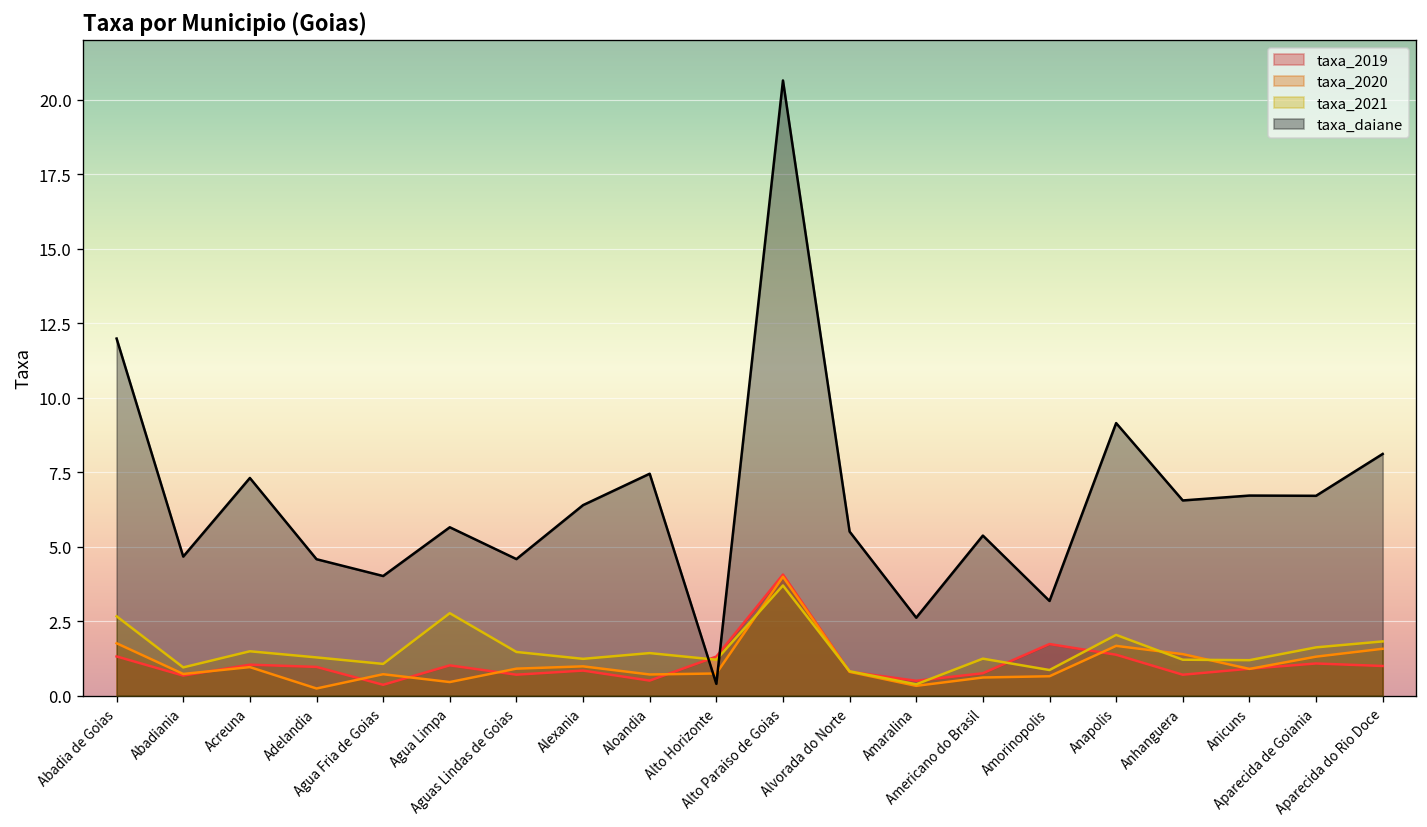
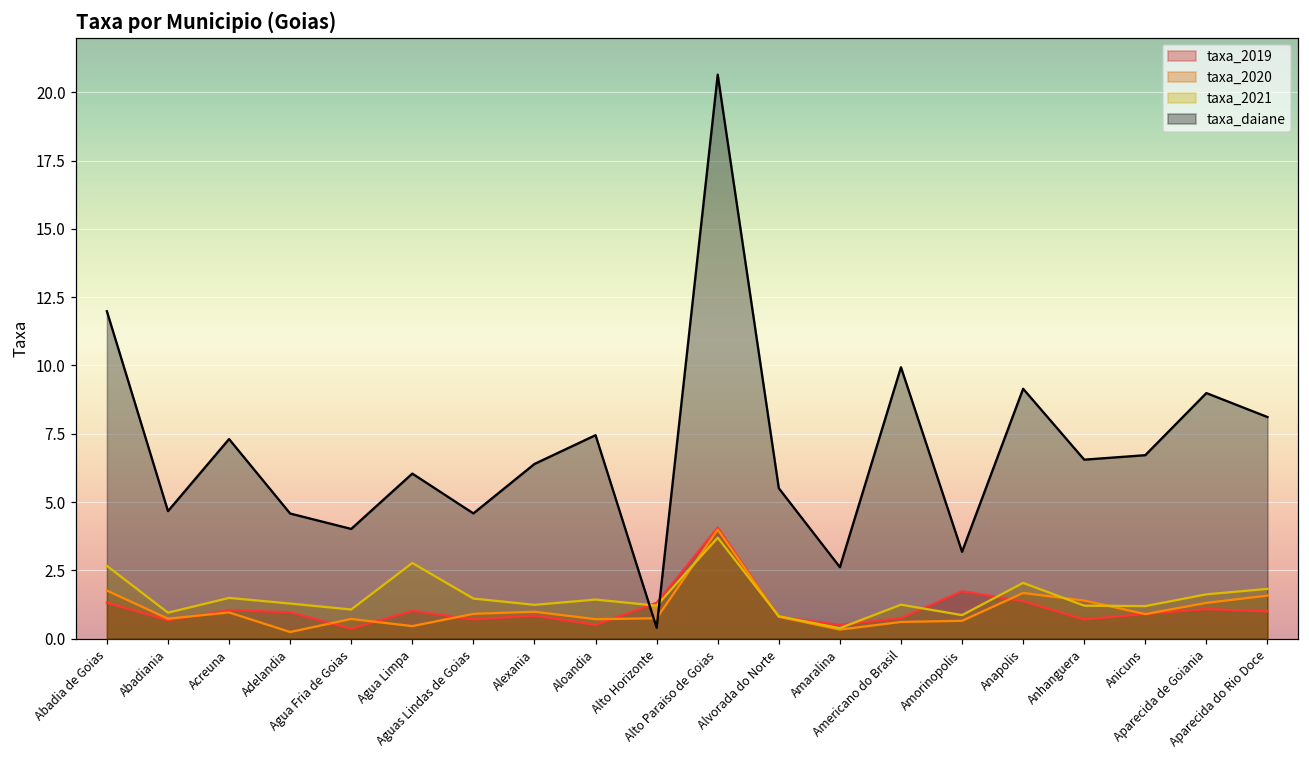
  {
    "taxa_daiane": {
      "Abadia de Goias": 12.0,
      "Abadiania": 4.7,
      "Acreuna": 7.3,
      "Adelandia": 4.6,
      "Agua Fria de Goias": 4.0,
-     "Agua Limpa": 5.7,
+     "Agua Limpa": 6.0,
      "Aguas Lindas de Goias": 4.6,
      "Alexania": 6.4,
      "Aloandia": 7.4,
      "Alto Horizonte": 0.4,
      "Alto Paraiso de Goias": 20.6,
      "Alvorada do Norte": 5.5,
      "Amaralina": 2.6,
-     "Americano do Brasil": 5.4,
+     "Americano do Brasil": 9.9,
      "Amorinopolis": 3.2,
      "Anapolis": 9.1,
      "Anhanguera": 6.6,
      "Anicuns": 6.7,
-     "Aparecida de Goiania": 6.7,
+     "Aparecida de Goiania": 9.0,
      "Aparecida do Rio Doce": 8.1
    }
  }
